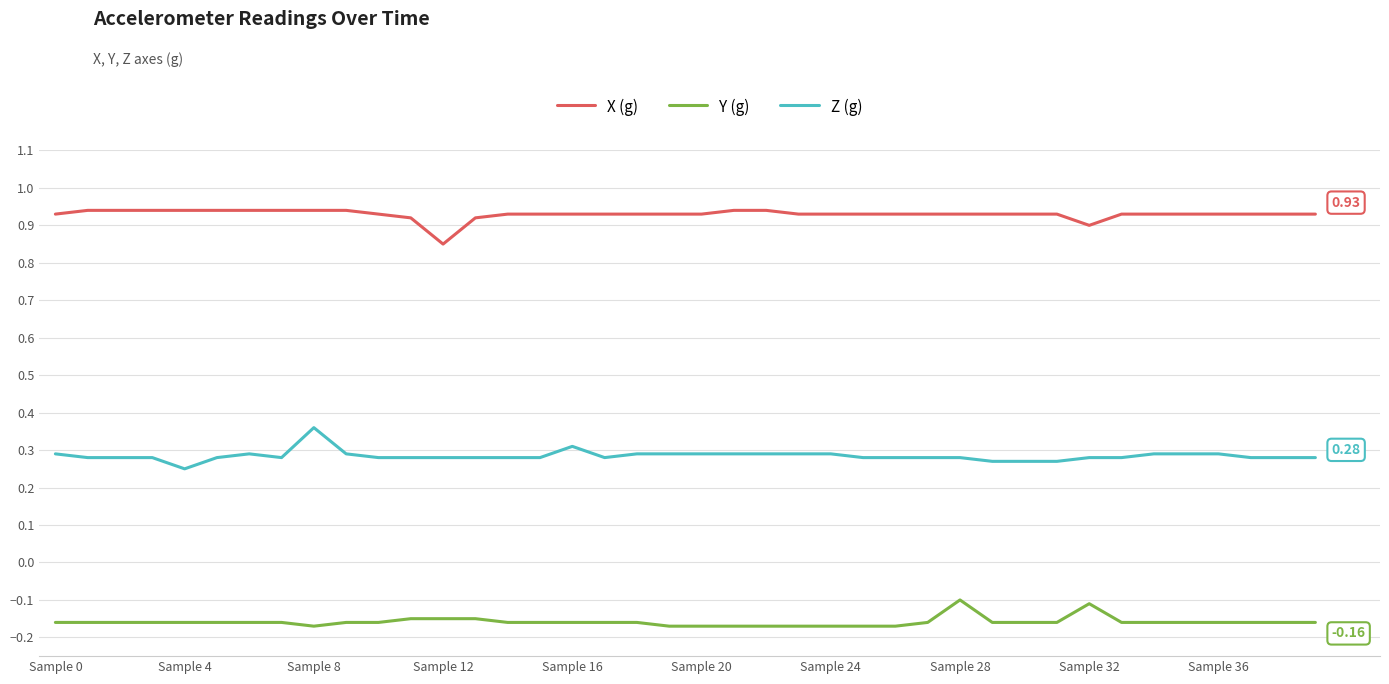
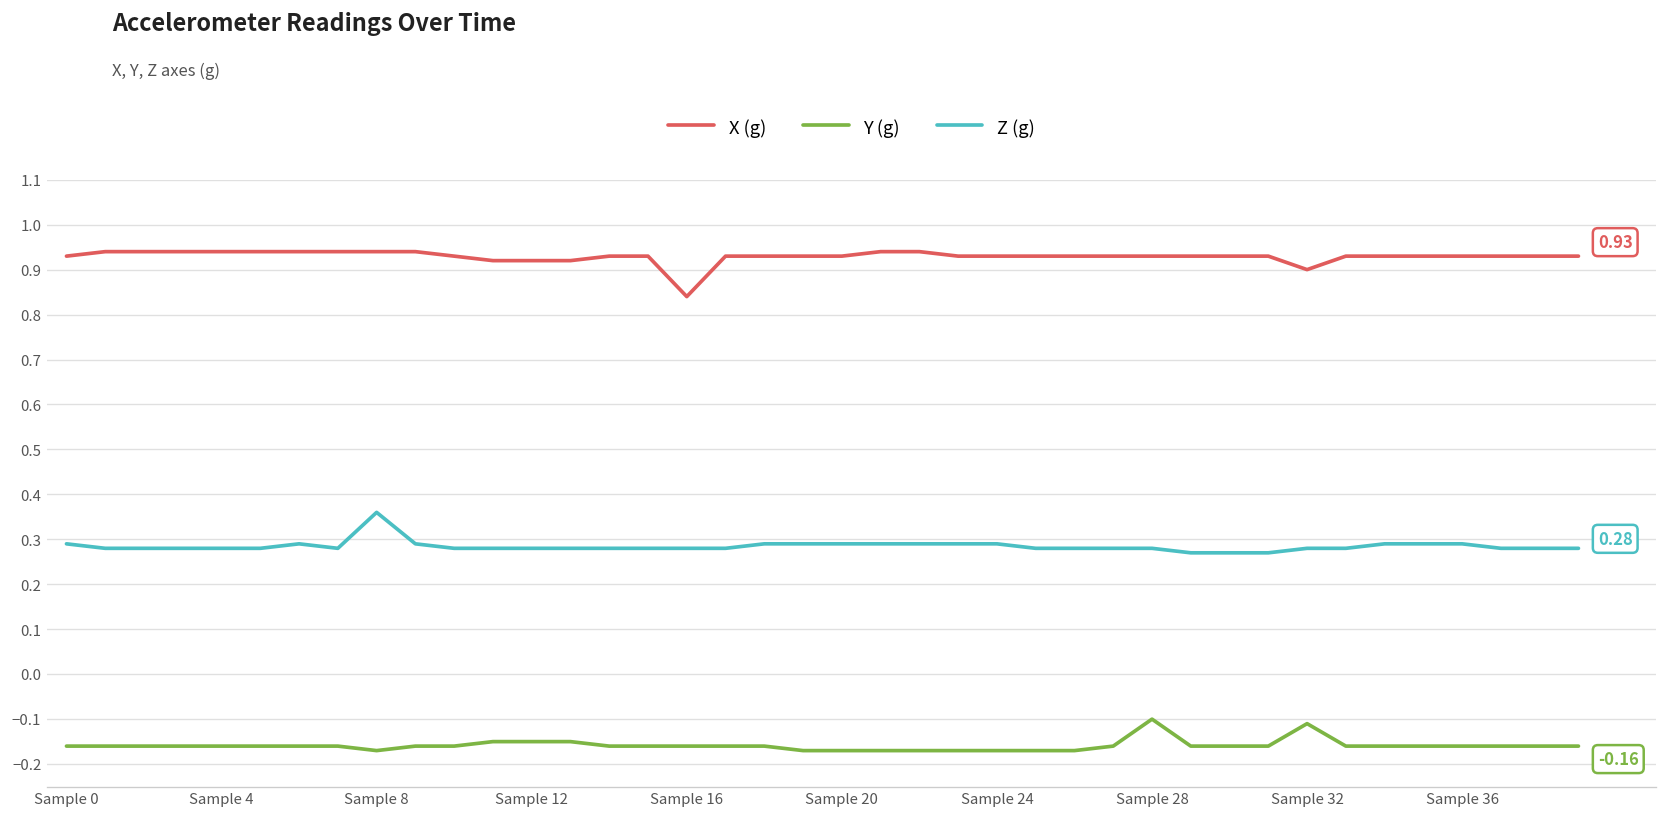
  {
    "X (g)": {
      "Sample 0": 0.93,
      "Sample 4": 0.94,
      "Sample 8": 0.94,
-     "Sample 12": 0.85,
-     "Sample 16": 0.93,
+     "Sample 12": 0.92,
+     "Sample 16": 0.84,
      "Sample 20": 0.93,
      "Sample 24": 0.93,
      "Sample 28": 0.93,
      "Sample 32": 0.90,
      "Sample 36": 0.93
    },
    "Y (g)": {
      "Sample 0": -0.16,
      "Sample 4": -0.16,
      "Sample 8": -0.17,
      "Sample 12": -0.15,
      "Sample 16": -0.16,
      "Sample 20": -0.17,
      "Sample 24": -0.17,
      "Sample 28": -0.10,
      "Sample 32": -0.11,
      "Sample 36": -0.16
    },
    "Z (g)": {
      "Sample 0": 0.29,
-     "Sample 4": 0.25,
+     "Sample 4": 0.28,
      "Sample 8": 0.36,
      "Sample 12": 0.28,
-     "Sample 16": 0.31,
+     "Sample 16": 0.28,
      "Sample 20": 0.29,
      "Sample 24": 0.29,
      "Sample 28": 0.28,
      "Sample 32": 0.28,
      "Sample 36": 0.29
    }
  }
